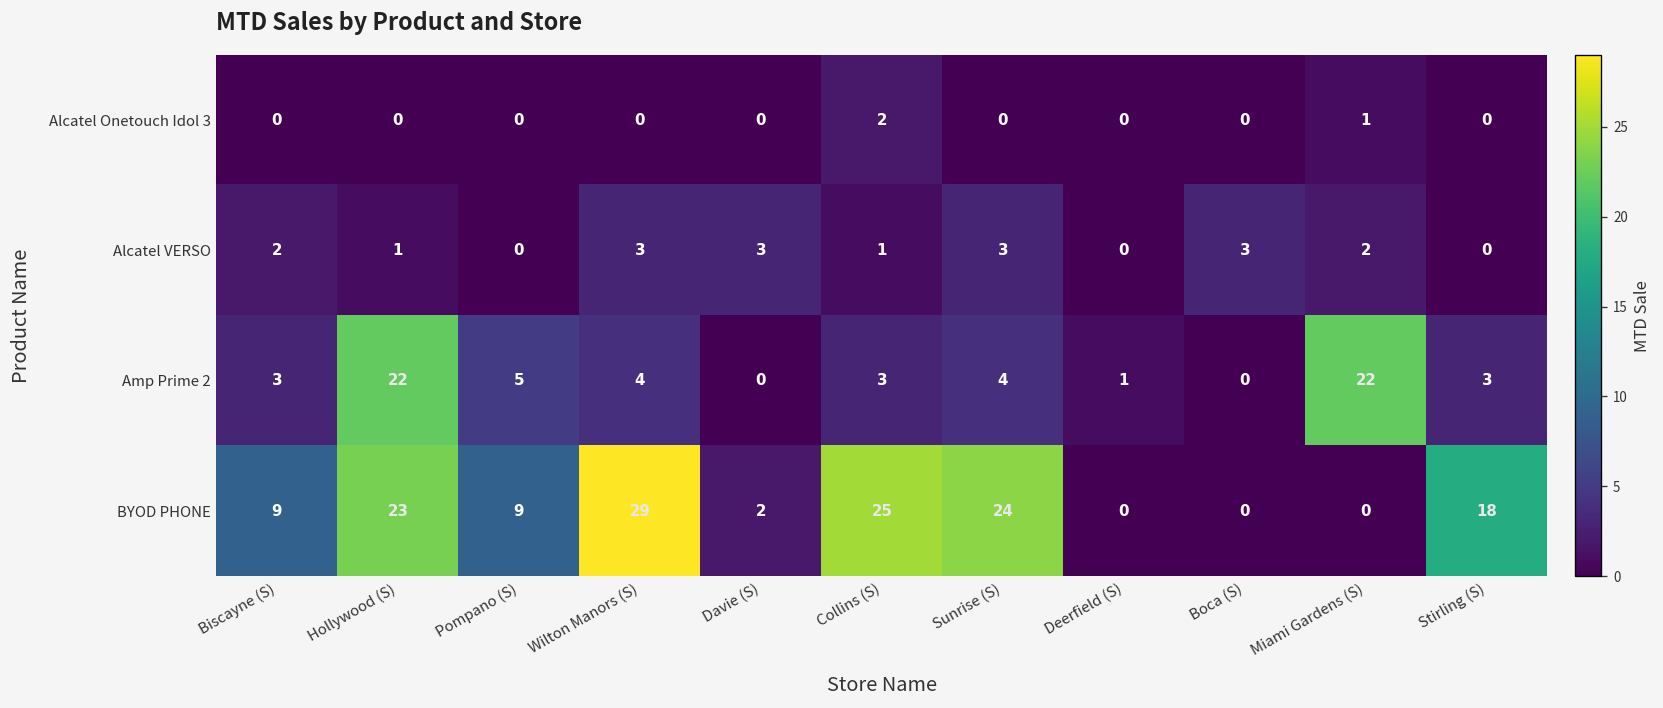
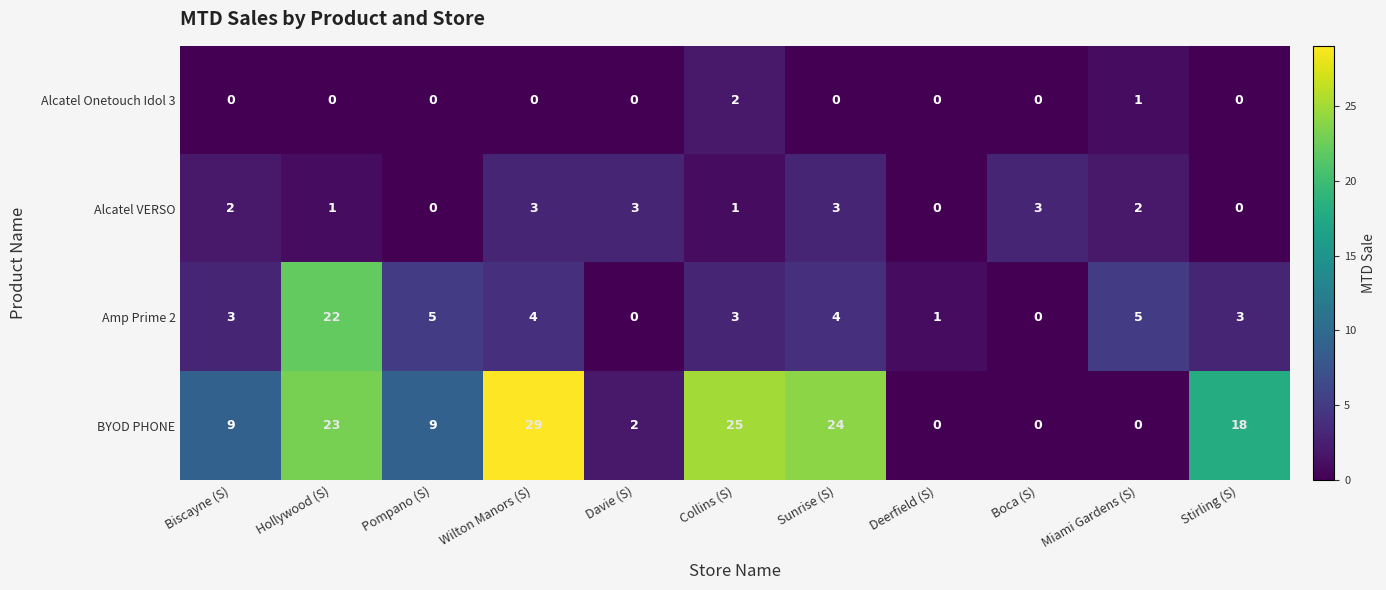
  {
    "Alcatel Onetouch Idol 3": {
      "Biscayne (S)": 0,
      "Hollywood (S)": 0,
      "Pompano (S)": 0,
      "Wilton Manors (S)": 0,
      "Davie (S)": 0,
      "Collins (S)": 2,
      "Sunrise (S)": 0,
      "Deerfield (S)": 0,
      "Boca (S)": 0,
      "Miami Gardens (S)": 1,
      "Stirling (S)": 0
    },
    "Alcatel VERSO": {
      "Biscayne (S)": 2,
      "Hollywood (S)": 1,
      "Pompano (S)": 0,
      "Wilton Manors (S)": 3,
      "Davie (S)": 3,
      "Collins (S)": 1,
      "Sunrise (S)": 3,
      "Deerfield (S)": 0,
      "Boca (S)": 3,
      "Miami Gardens (S)": 2,
      "Stirling (S)": 0
    },
    "Amp Prime 2": {
      "Biscayne (S)": 3,
      "Hollywood (S)": 22,
      "Pompano (S)": 5,
      "Wilton Manors (S)": 4,
      "Davie (S)": 0,
      "Collins (S)": 3,
      "Sunrise (S)": 4,
      "Deerfield (S)": 1,
      "Boca (S)": 0,
-     "Miami Gardens (S)": 22,
+     "Miami Gardens (S)": 5,
      "Stirling (S)": 3
    },
    "BYOD PHONE": {
      "Biscayne (S)": 9,
      "Hollywood (S)": 23,
      "Pompano (S)": 9,
      "Wilton Manors (S)": 29,
      "Davie (S)": 2,
      "Collins (S)": 25,
      "Sunrise (S)": 24,
      "Deerfield (S)": 0,
      "Boca (S)": 0,
      "Miami Gardens (S)": 0,
      "Stirling (S)": 18
    }
  }
